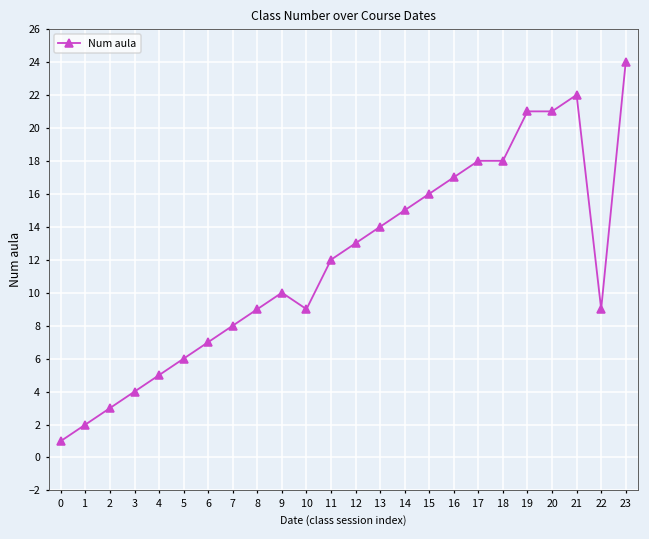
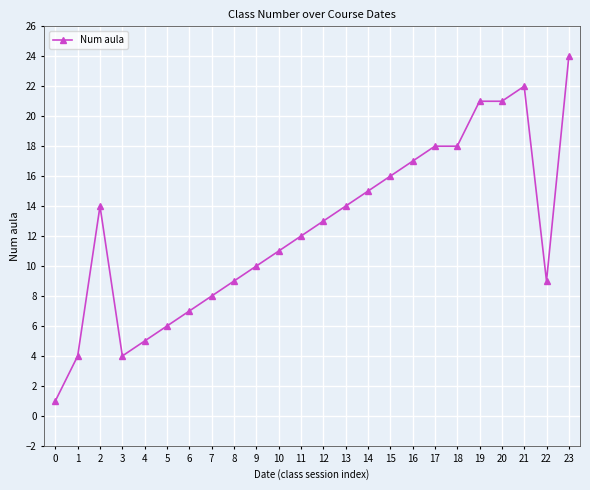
  {
    "0": 1,
-   "1": 2,
-   "2": 3,
+   "1": 4,
+   "2": 14,
    "3": 4,
    "4": 5,
    "5": 6,
    "6": 7,
    "7": 8,
    "8": 9,
    "9": 10,
-   "10": 9,
+   "10": 11,
    "11": 12,
    "12": 13,
    "13": 14,
    "14": 15,
    "15": 16,
    "16": 17,
    "17": 18,
    "18": 18,
    "19": 21,
    "20": 21,
    "21": 22,
    "22": 9,
    "23": 24
  }
